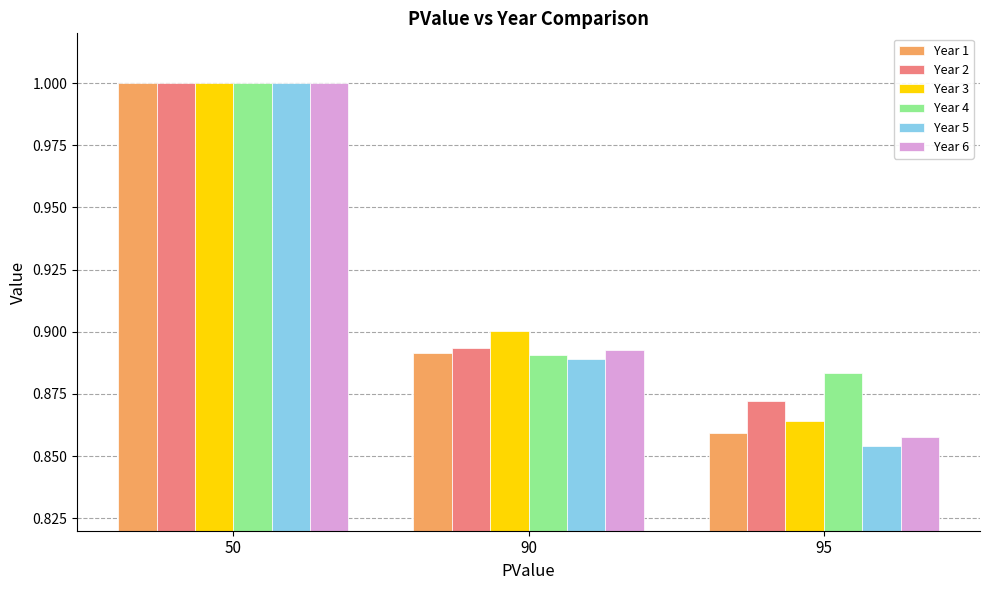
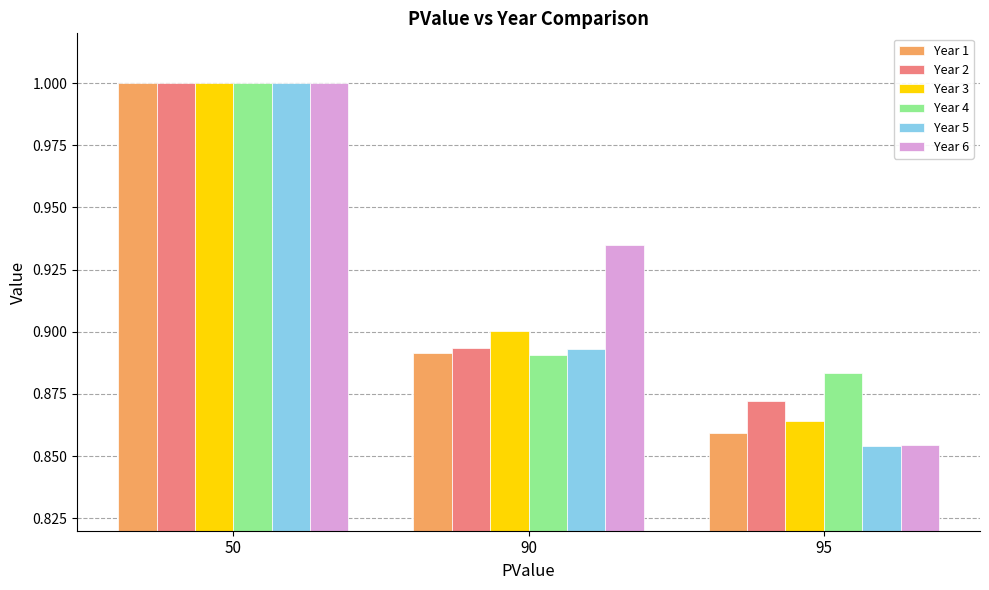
  {
    "Year 3": {
      "50": 1.000,
      "90": 0.900,
      "95": 0.864
    },
    "Year 4": {
      "50": 1.000,
      "90": 0.891,
      "95": 0.883
    },
    "Year 5": {
      "50": 1.000,
-     "90": 0.889,
+     "90": 0.893,
      "95": 0.854
    },
    "Year 6": {
      "50": 1.000,
-     "90": 0.893,
-     "95": 0.858
+     "90": 0.935,
+     "95": 0.854
    }
  }
